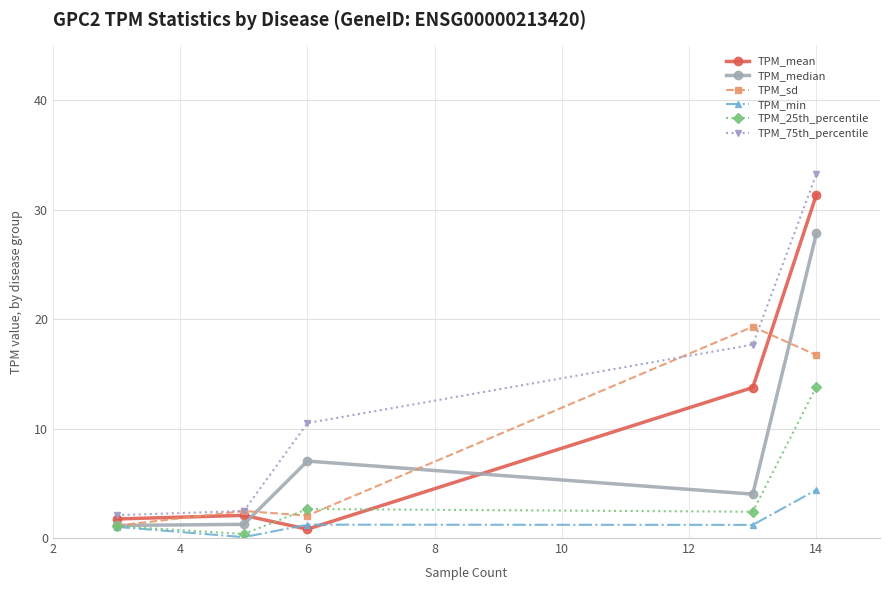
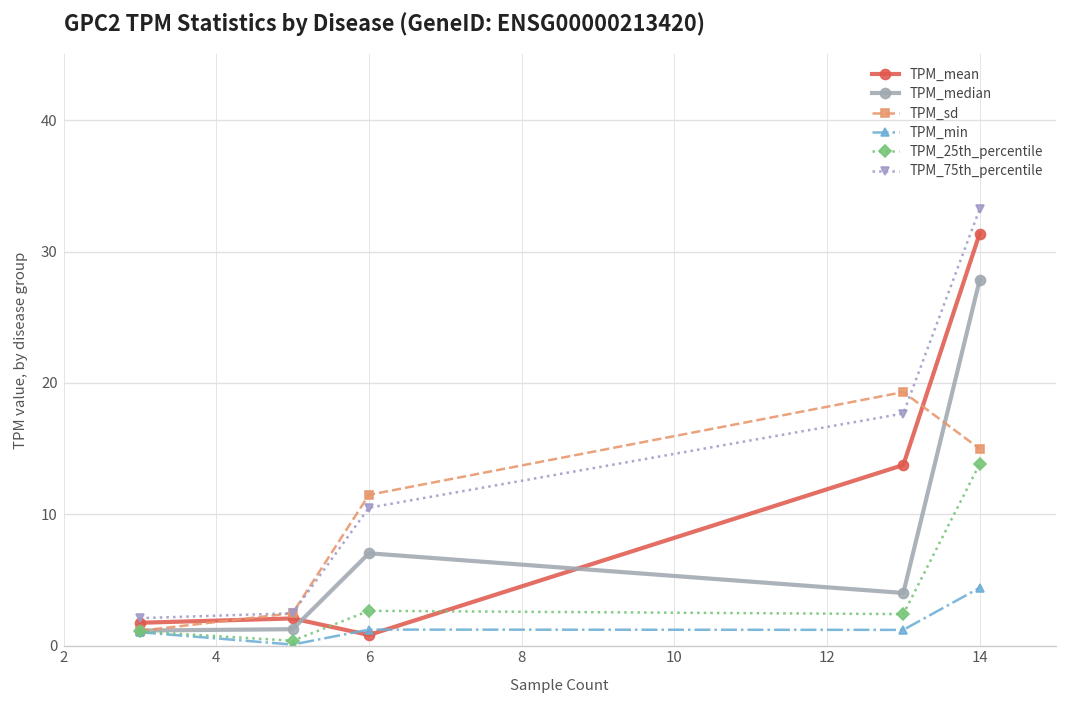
  {
    "TPM_mean": {
      "6": 0.8,
      "14": 31.4
    },
    "TPM_sd": {
-     "6": 2.1,
-     "14": 16.7
+     "6": 11.5,
+     "14": 15.0
    },
    "TPM_25th_percentile": {
      "6": 2.7,
      "14": 13.8
    }
  }
